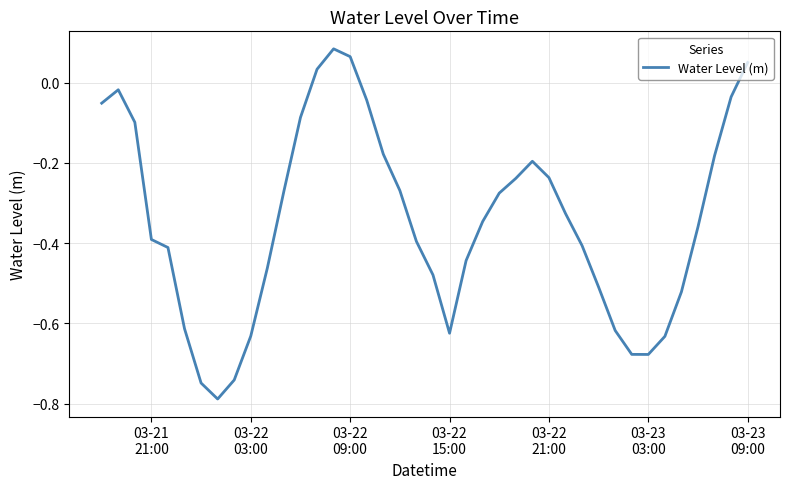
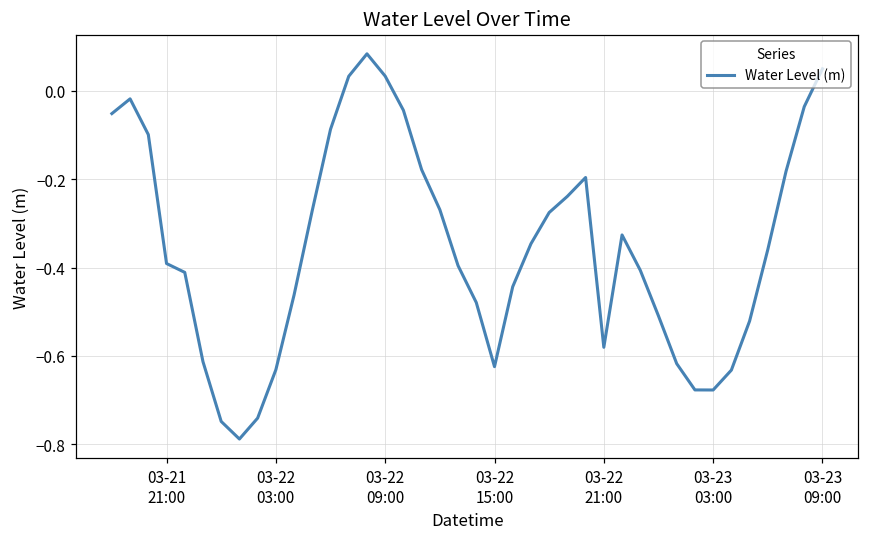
  {
    "03-21 21:00": -0.39,
    "03-22 03:00": -0.63,
-   "03-22 09:00": 0.06,
+   "03-22 09:00": 0.03,
    "03-22 15:00": -0.62,
-   "03-22 21:00": -0.24,
+   "03-22 21:00": -0.58,
    "03-23 03:00": -0.68
  }
